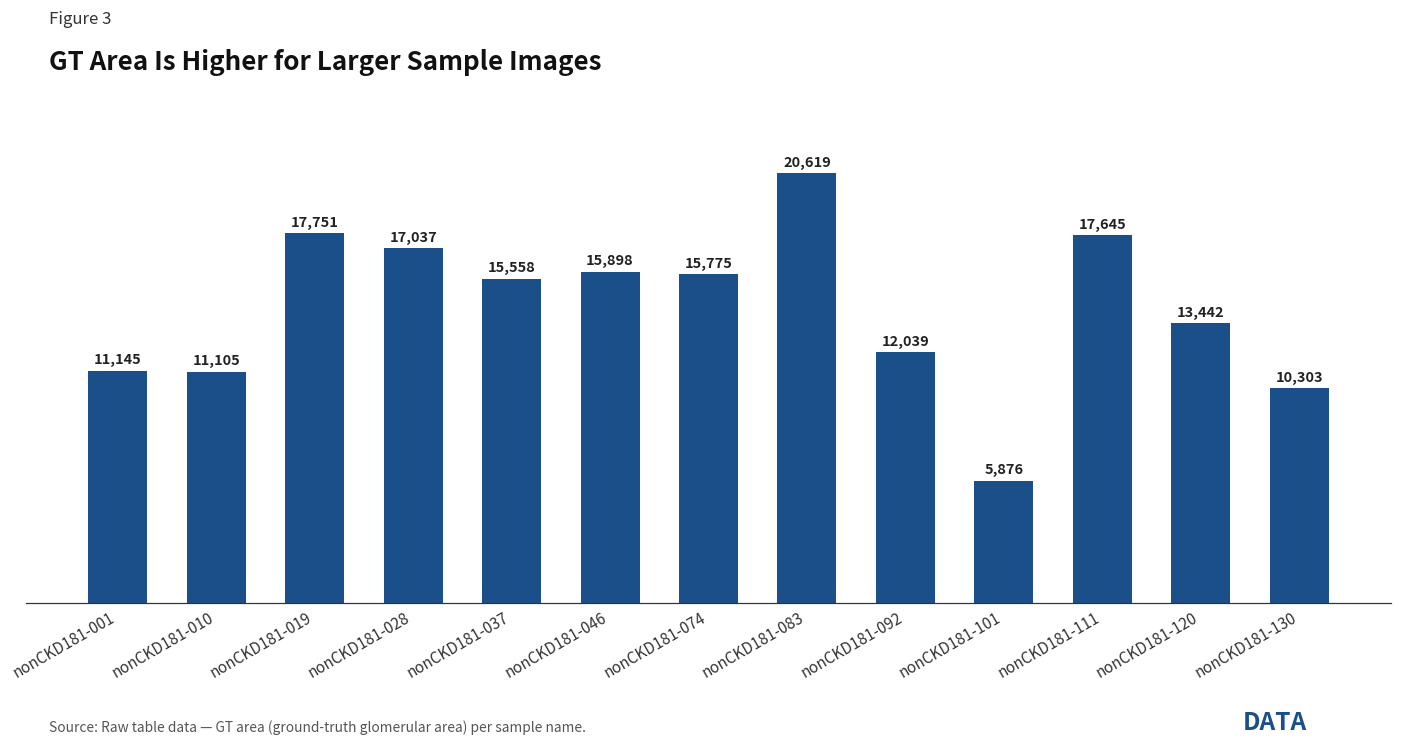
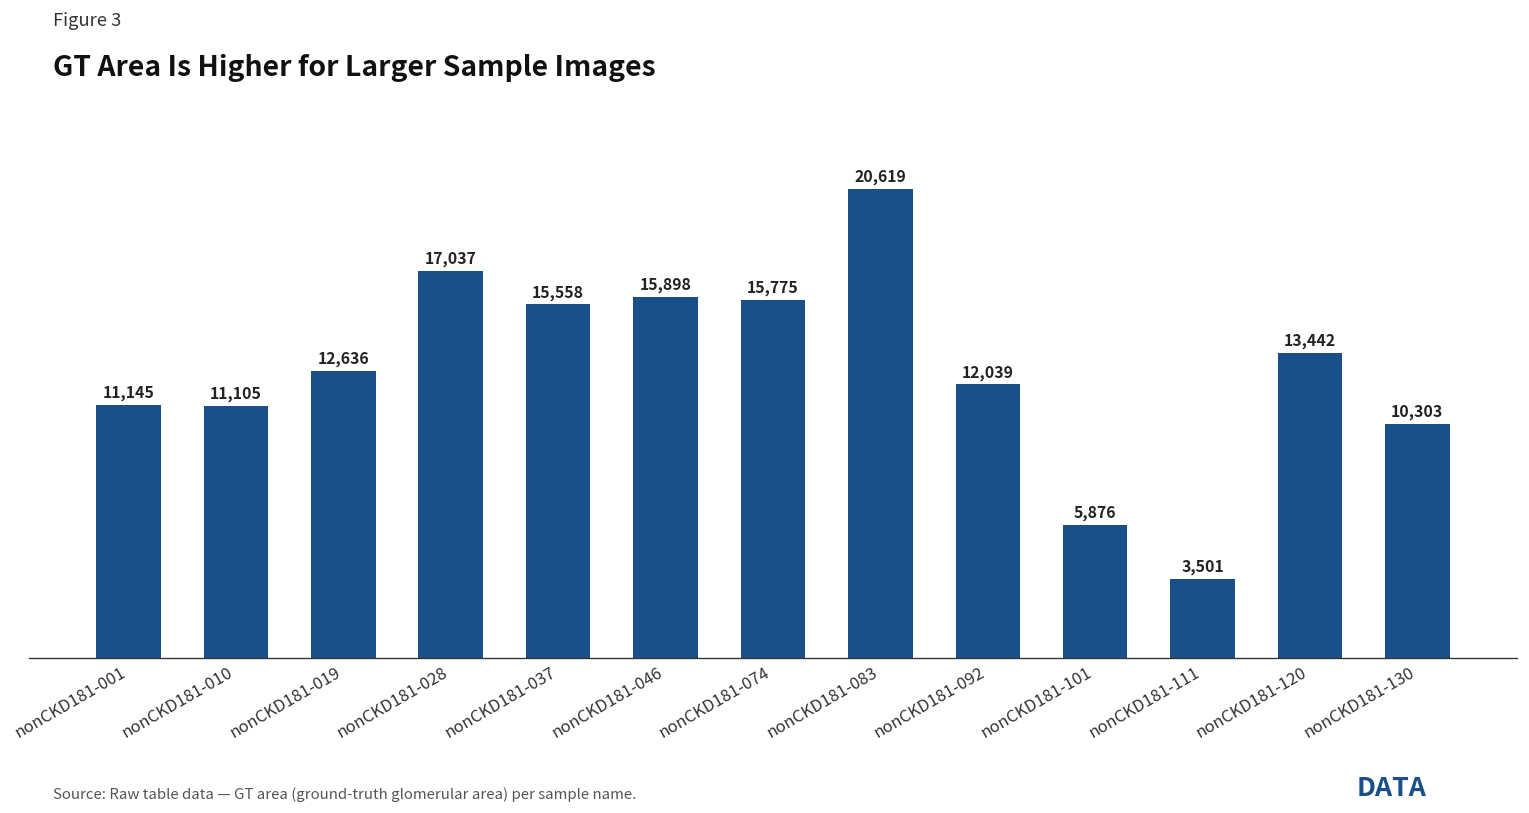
  {
    "nonCKD181-001": "11,145",
    "nonCKD181-010": "11,105",
-   "nonCKD181-019": "17,751",
+   "nonCKD181-019": "12,636",
    "nonCKD181-028": "17,037",
    "nonCKD181-037": "15,558",
    "nonCKD181-046": "15,898",
    "nonCKD181-074": "15,775",
    "nonCKD181-083": "20,619",
    "nonCKD181-092": "12,039",
    "nonCKD181-101": "5,876",
-   "nonCKD181-111": "17,645",
+   "nonCKD181-111": "3,501",
    "nonCKD181-120": "13,442",
    "nonCKD181-130": "10,303"
  }
